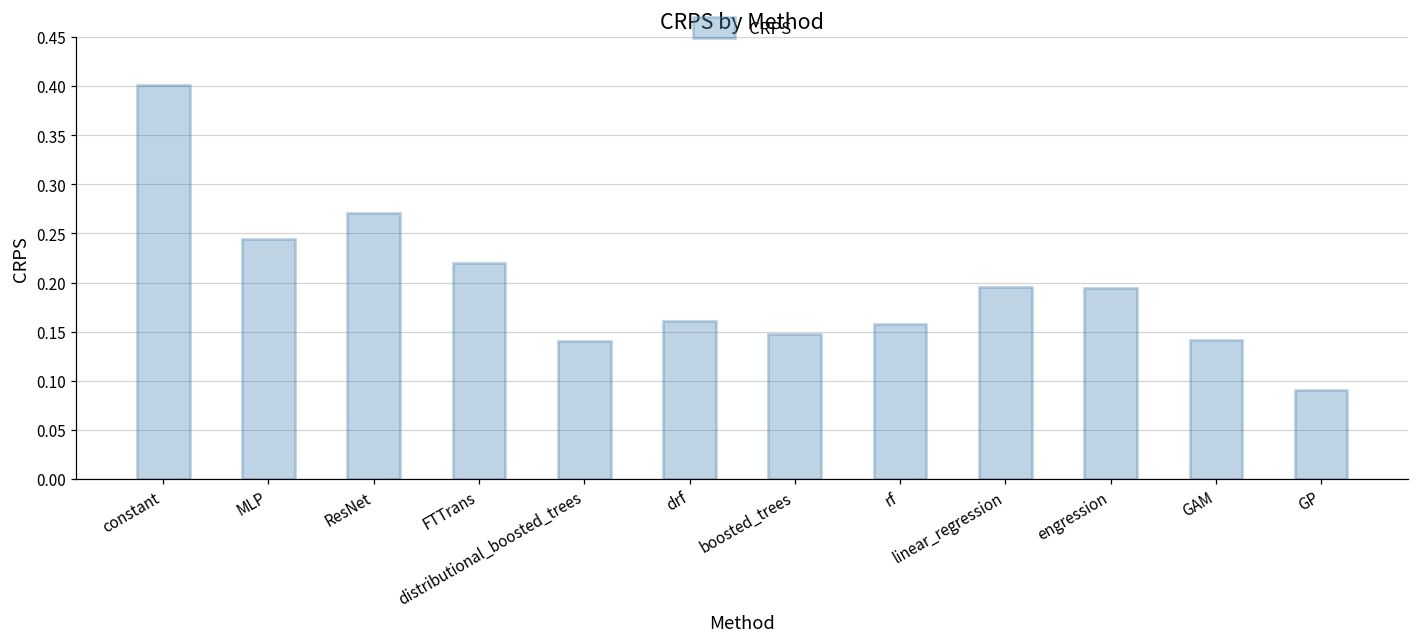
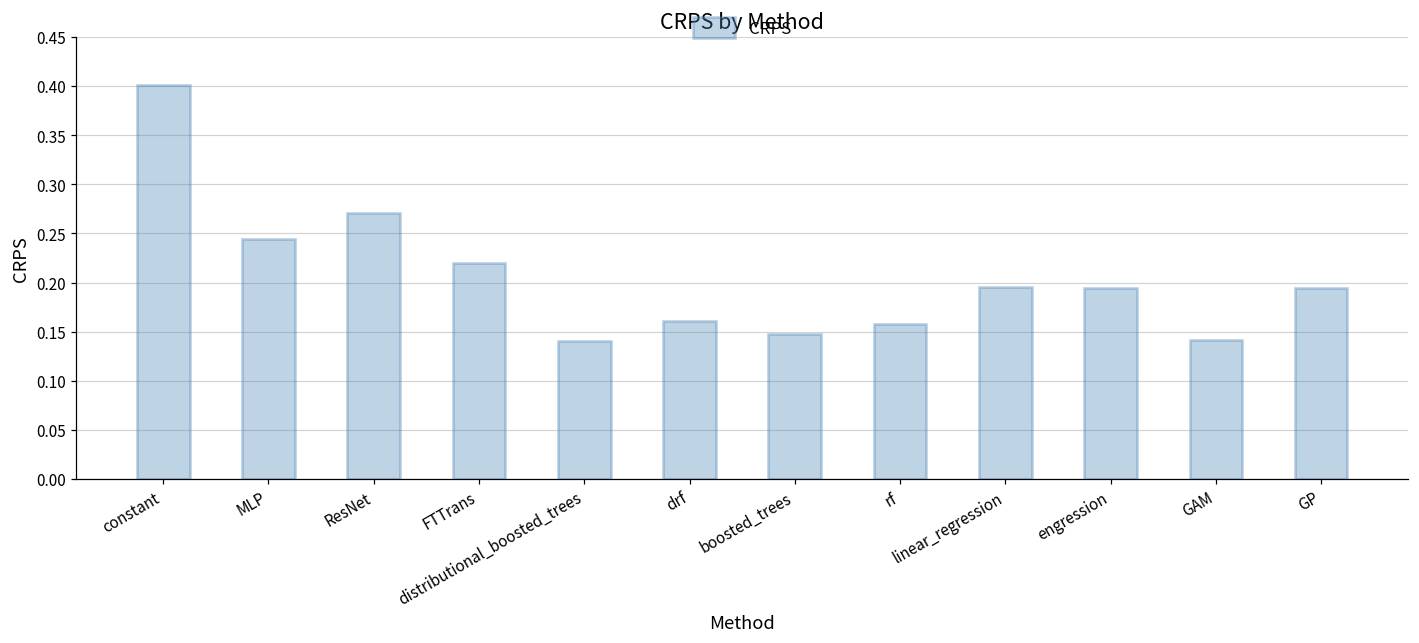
  {
    "constant": 0.40,
    "MLP": 0.24,
    "ResNet": 0.27,
    "FTTrans": 0.22,
    "distributional_boosted_trees": 0.14,
    "drf": 0.16,
    "boosted_trees": 0.15,
    "rf": 0.16,
    "linear_regression": 0.20,
    "engression": 0.19,
    "GAM": 0.14,
-   "GP": 0.09
+   "GP": 0.19
  }
